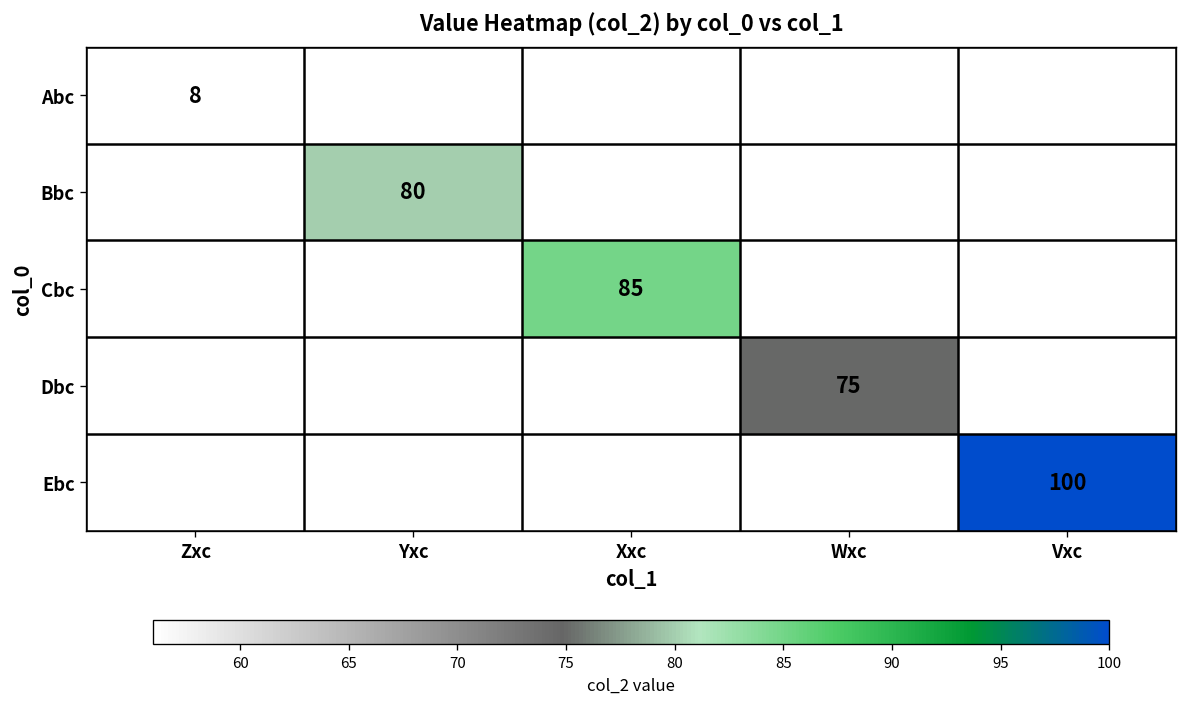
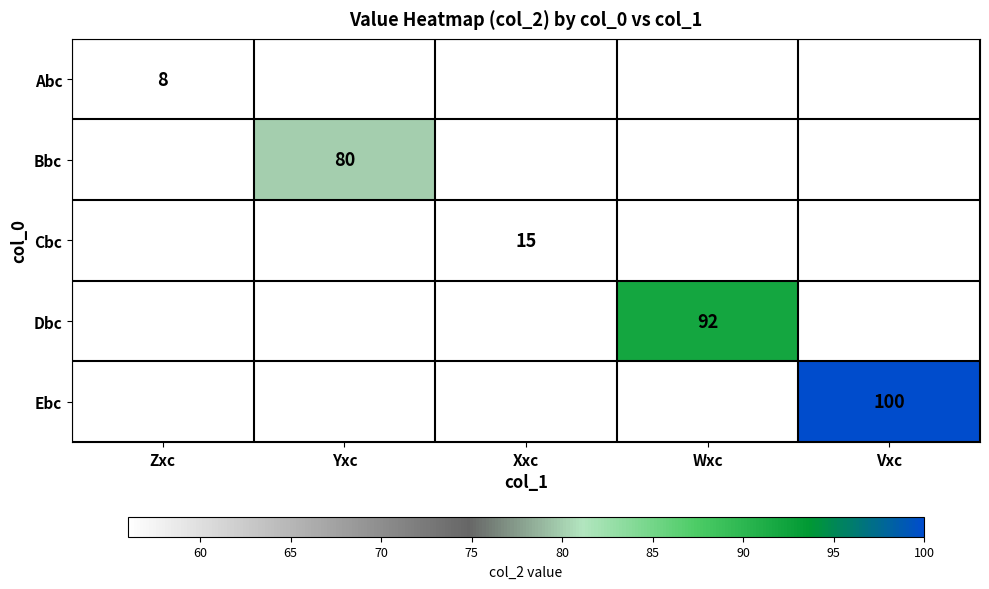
  {
    "Abc": {
      "Zxc": 8
    },
    "Bbc": {
      "Yxc": 80
    },
    "Cbc": {
-     "Xxc": 85
+     "Xxc": 15
    },
    "Dbc": {
-     "Wxc": 75
+     "Wxc": 92
    },
    "Ebc": {
      "Vxc": 100
    }
  }
